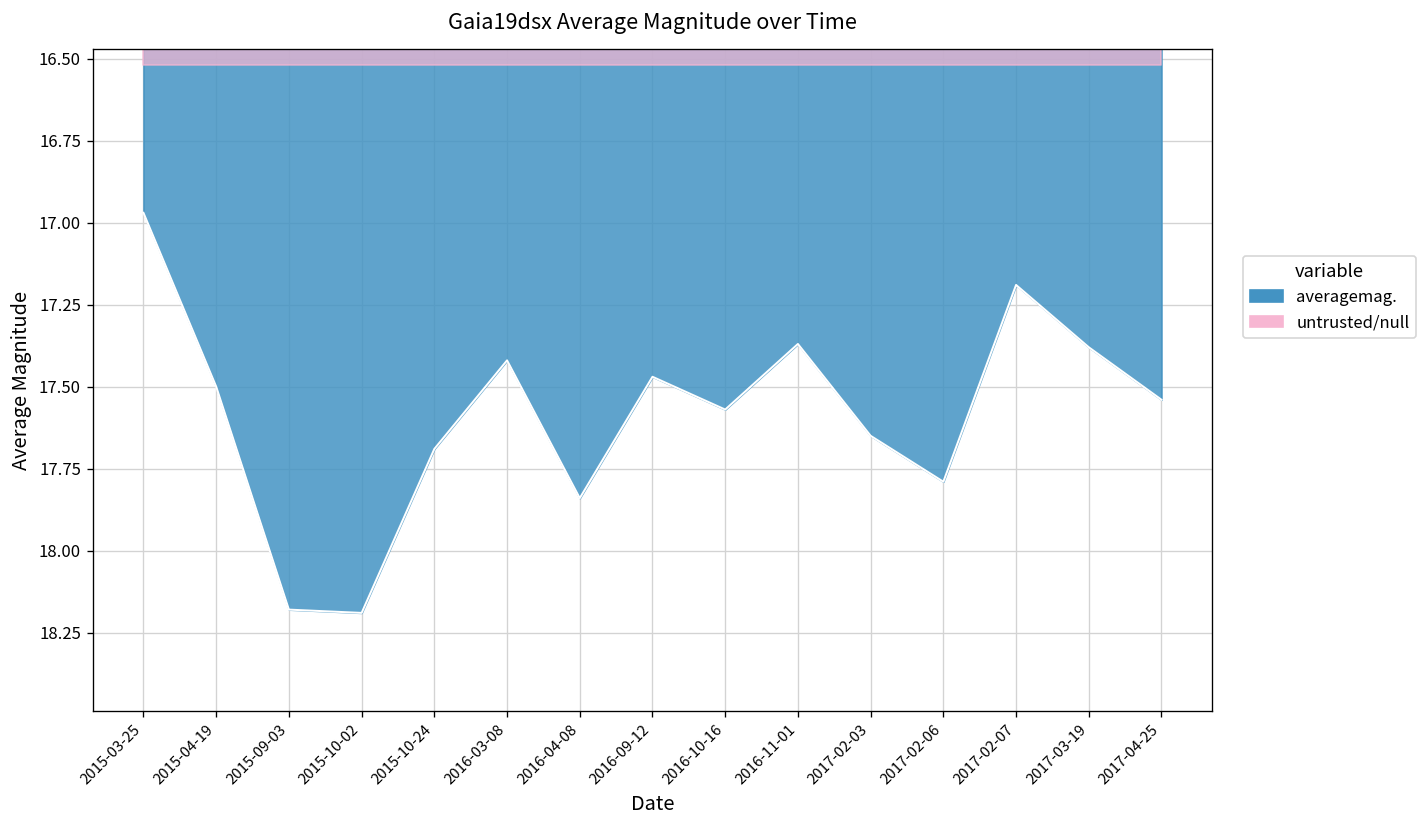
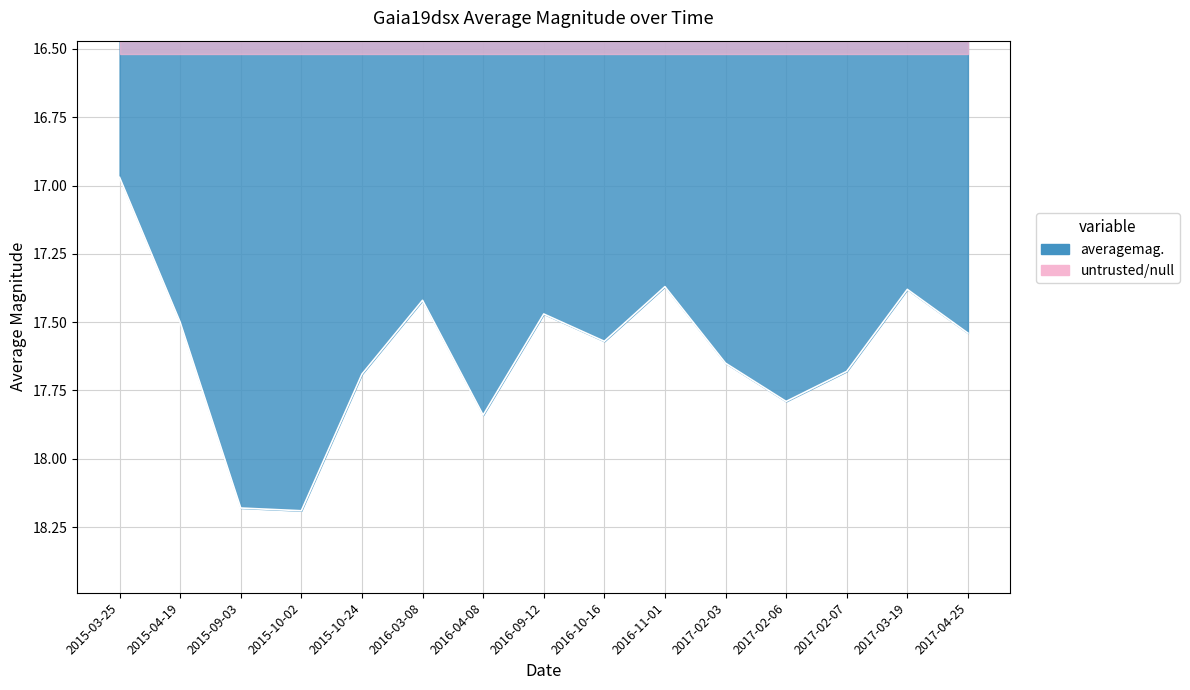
  {
    "averagemag.": {
      "2015-03-25": 16.97,
      "2015-04-19": 17.50,
      "2015-09-03": 18.18,
      "2015-10-02": 18.19,
      "2015-10-24": 17.69,
      "2016-03-08": 17.42,
      "2016-04-08": 17.84,
      "2016-09-12": 17.47,
      "2016-10-16": 17.57,
      "2016-11-01": 17.37,
      "2017-02-03": 17.65,
      "2017-02-06": 17.79,
-     "2017-02-07": 17.19,
+     "2017-02-07": 17.68,
      "2017-03-19": 17.38,
      "2017-04-25": 17.54
    },
    "untrusted/null": {
      "2015-03-25": 16.52,
      "2015-04-19": 16.52,
      "2015-09-03": 16.52,
      "2015-10-02": 16.52,
      "2015-10-24": 16.52,
      "2016-03-08": 16.52,
      "2016-04-08": 16.52,
      "2016-09-12": 16.52,
      "2016-10-16": 16.52,
      "2016-11-01": 16.52,
      "2017-02-03": 16.52,
      "2017-02-06": 16.52,
      "2017-02-07": 16.52,
      "2017-03-19": 16.52,
      "2017-04-25": 16.52
    }
  }
